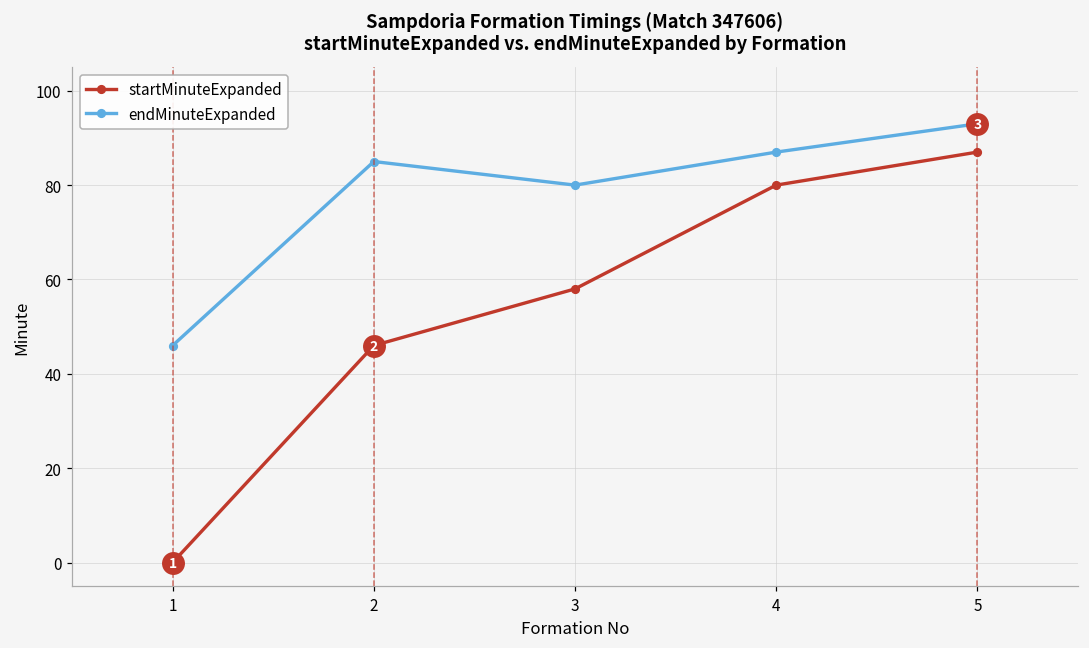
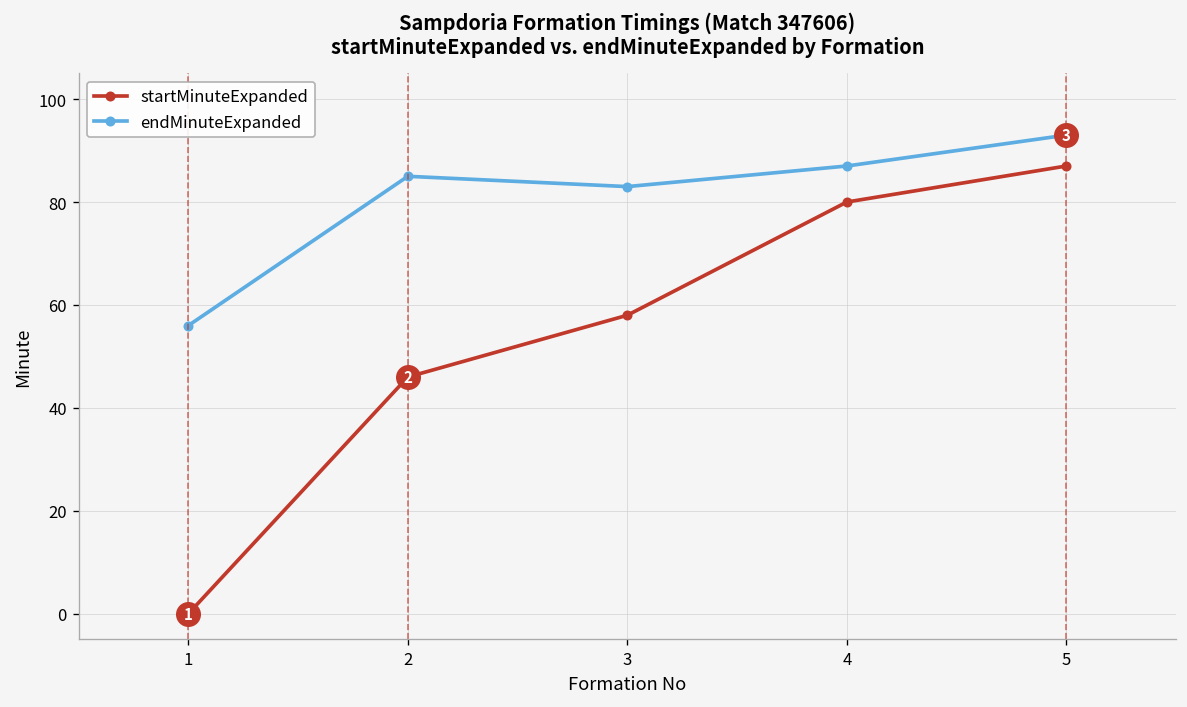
  {
    "endMinuteExpanded": {
-     "1": 46,
+     "1": 56,
      "2": 85,
-     "3": 80,
+     "3": 83,
      "4": 87
    }
  }
